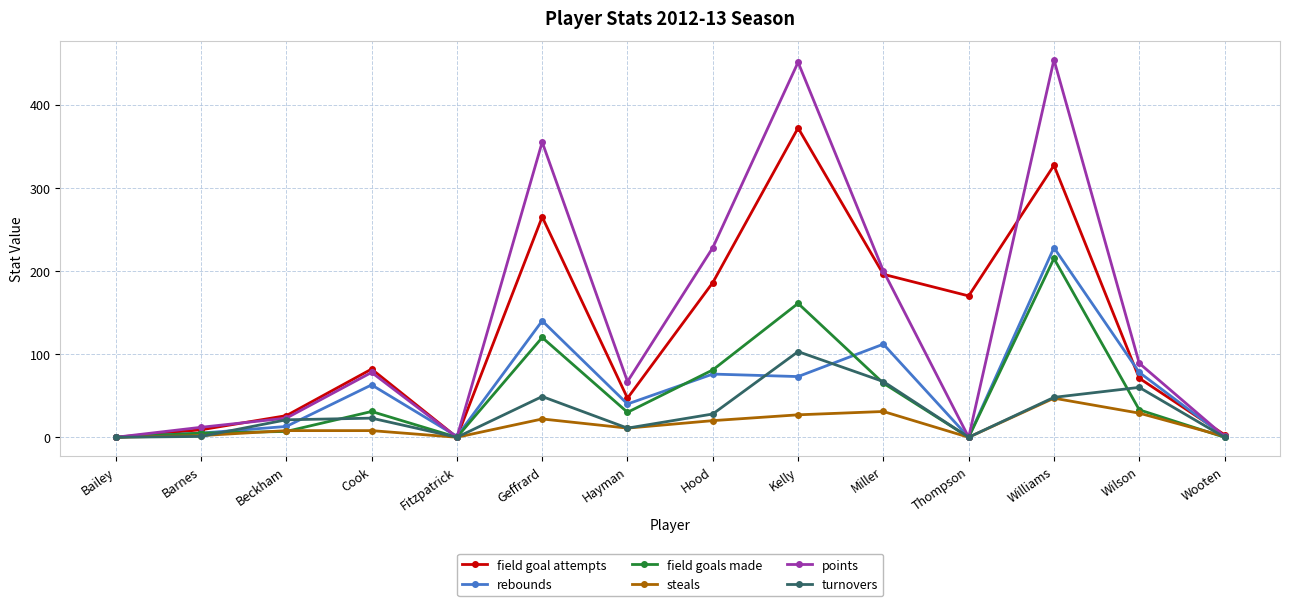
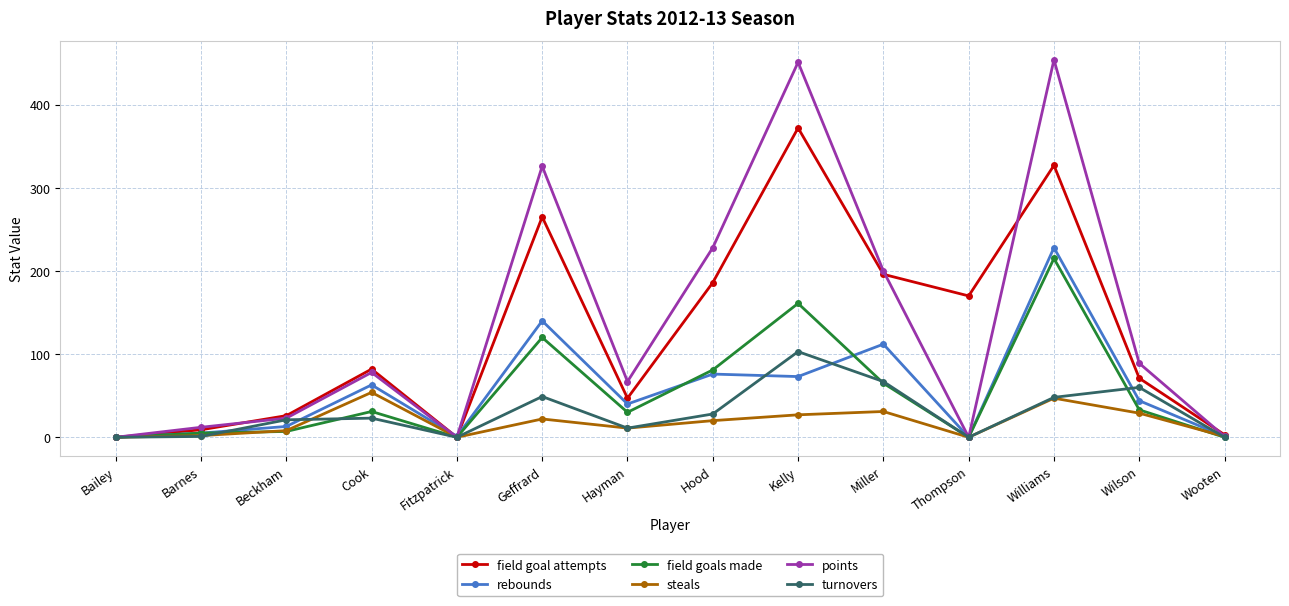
  {
    "field goal attempts": {
      "Cook": 80,
      "Geffrard": 270,
      "Hayman": 50,
      "Hood": 190,
      "Kelly": 370,
      "Miller": 200,
      "Thompson": 170,
      "Williams": 330,
      "Wilson": 70
    },
    "rebounds": {
      "Beckham": 10,
      "Cook": 60,
      "Geffrard": 140,
      "Hayman": 40,
      "Hood": 80,
      "Kelly": 70,
      "Miller": 110,
      "Williams": 230,
-     "Wilson": 80
+     "Wilson": 40
    },
    "field goals made": {
      "Cook": 30,
      "Geffrard": 120,
      "Hayman": 30,
      "Hood": 80,
      "Kelly": 160,
      "Williams": 220,
      "Wilson": 30
    },
    "steals": {
-     "Cook": 10,
+     "Cook": 50,
      "Geffrard": 20,
      "Hood": 20,
      "Kelly": 30,
      "Miller": 30,
      "Wilson": 30
    },
    "points": {
      "Cook": 80,
-     "Geffrard": 360,
+     "Geffrard": 330,
      "Hayman": 70,
      "Hood": 230,
      "Kelly": 450,
      "Miller": 200,
      "Williams": 450,
      "Wilson": 90
    },
    "turnovers": {
      "Cook": 20,
      "Geffrard": 50,
      "Hood": 30,
      "Kelly": 100,
      "Wilson": 60
    }
  }
